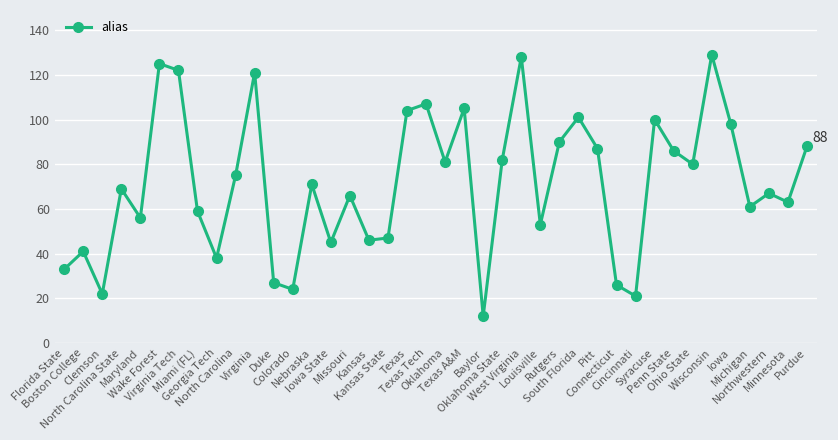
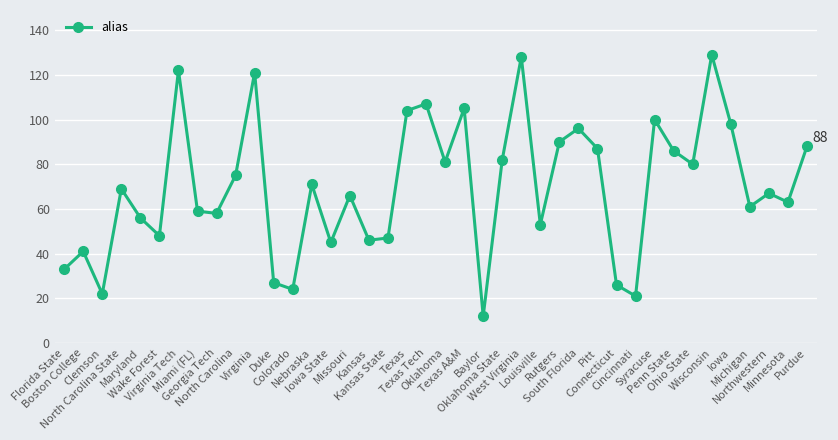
  {
    "Florida State": 33,
    "Boston College": 41,
    "Clemson": 22,
    "North Carolina State": 69,
    "Maryland": 56,
-   "Wake Forest": 125,
+   "Wake Forest": 48,
    "Virginia Tech": 122,
    "Miami (FL)": 59,
-   "Georgia Tech": 38,
+   "Georgia Tech": 58,
    "North Carolina": 75,
    "Virginia": 121,
    "Duke": 27,
    "Colorado": 24,
    "Nebraska": 71,
    "Iowa State": 45,
    "Missouri": 66,
    "Kansas": 46,
    "Kansas State": 47,
    "Texas": 104,
    "Texas Tech": 107,
    "Oklahoma": 81,
    "Texas A&M": 105,
    "Baylor": 12,
    "Oklahoma State": 82,
    "West Virginia": 128,
    "Louisville": 53,
    "Rutgers": 90,
-   "South Florida": 101,
+   "South Florida": 96,
    "Pitt": 87,
    "Connecticut": 26,
    "Cincinnati": 21,
    "Syracuse": 100,
    "Penn State": 86,
    "Ohio State": 80,
    "Wisconsin": 129,
    "Iowa": 98,
    "Michigan": 61,
    "Northwestern": 67,
    "Minnesota": 63
  }
